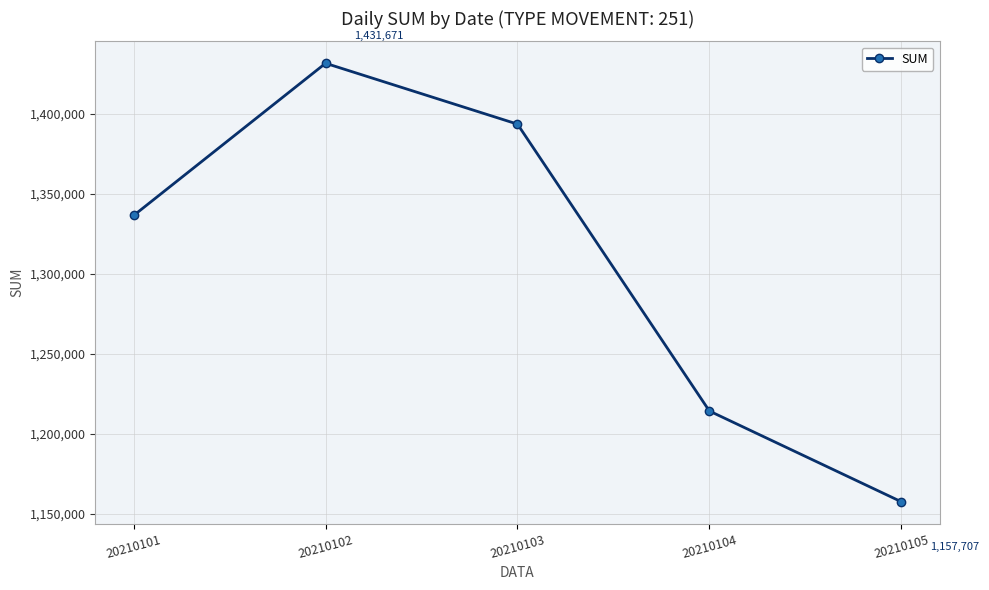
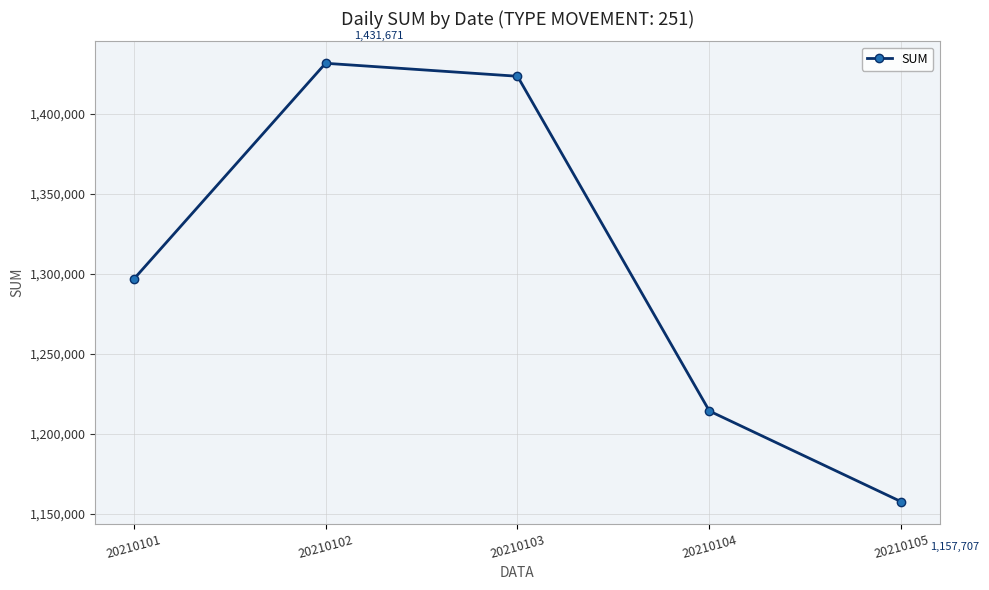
  {
-   "20210101": "1,337,000",
+   "20210101": "1,297,000",
    "20210102": "1,432,000",
-   "20210103": "1,394,000",
+   "20210103": "1,424,000",
    "20210104": "1,214,000",
    "20210105": "1,158,000"
  }
